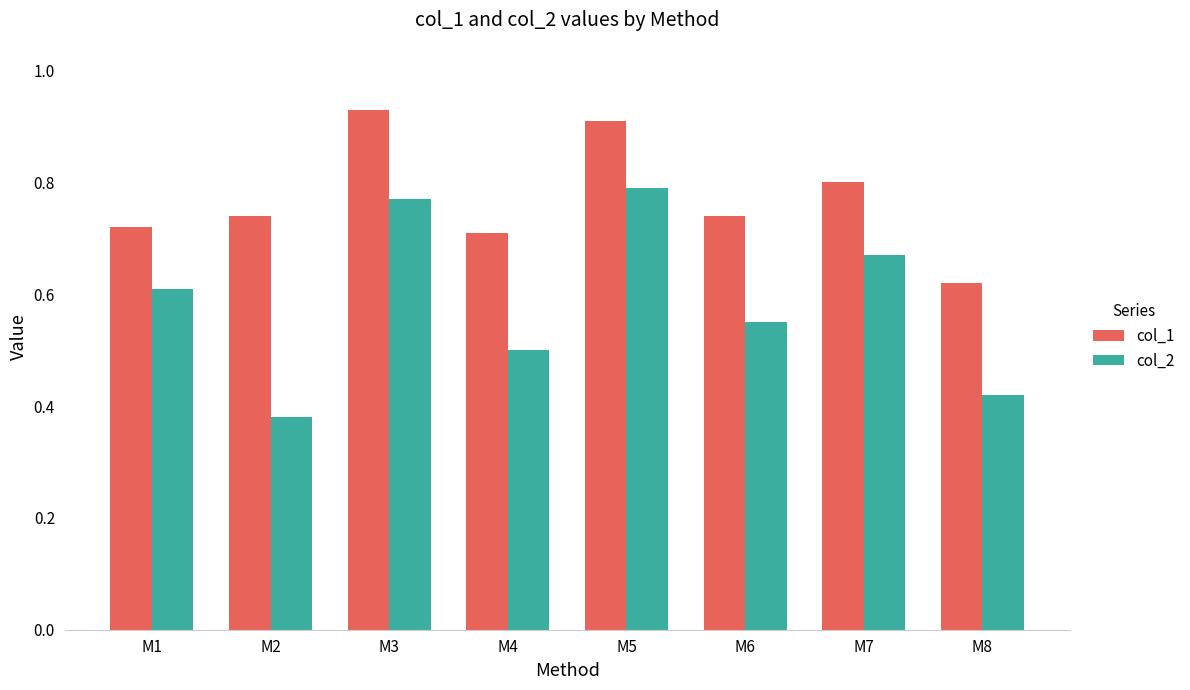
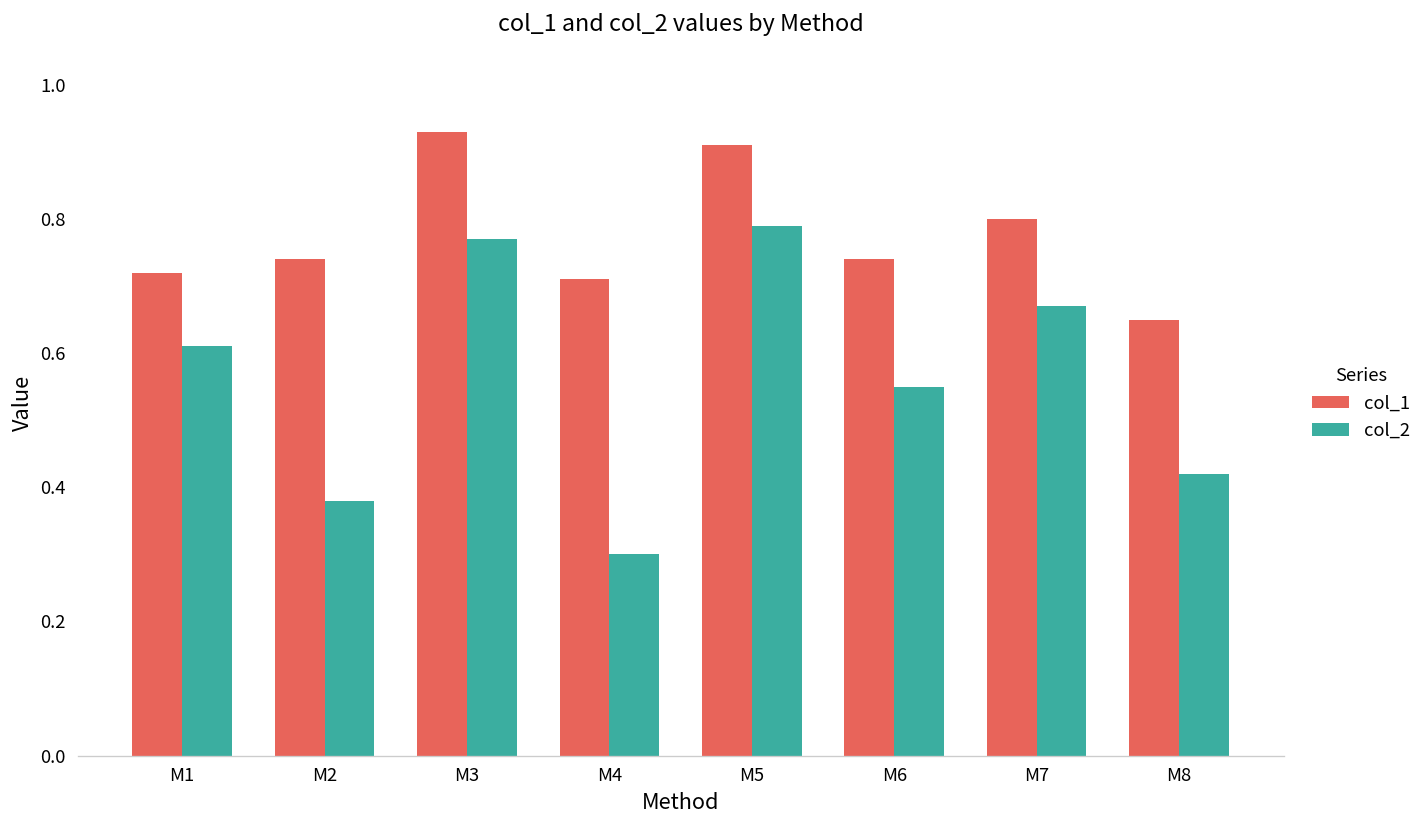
  {
    "col_1": {
      "M1": 0.72,
      "M2": 0.74,
      "M3": 0.93,
      "M4": 0.71,
      "M5": 0.91,
      "M6": 0.74,
      "M7": 0.80,
-     "M8": 0.62
+     "M8": 0.65
    },
    "col_2": {
      "M1": 0.61,
      "M2": 0.38,
      "M3": 0.77,
-     "M4": 0.5,
+     "M4": 0.3,
      "M5": 0.79,
      "M6": 0.55,
      "M7": 0.67,
      "M8": 0.42
    }
  }
